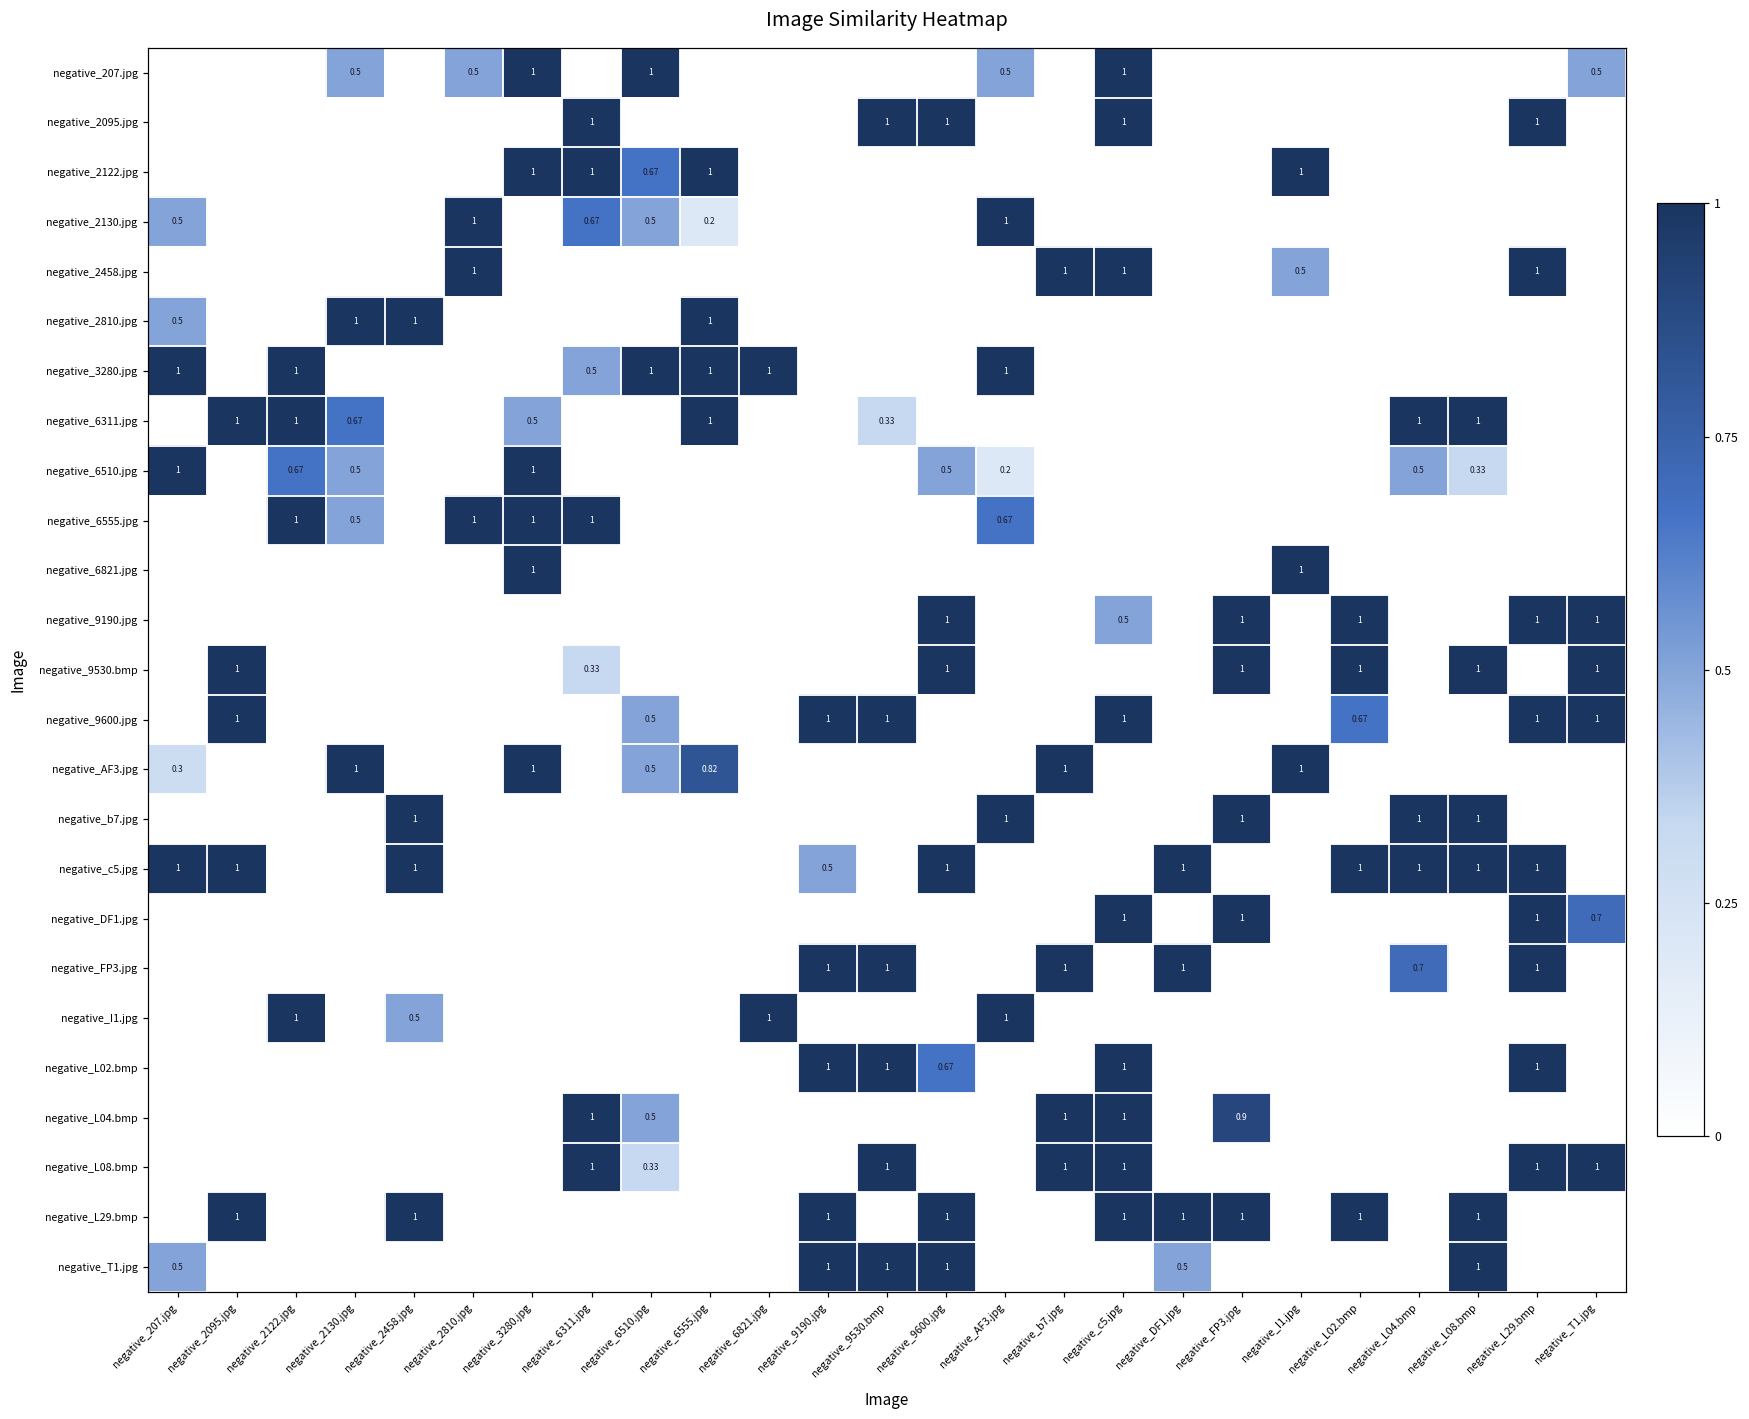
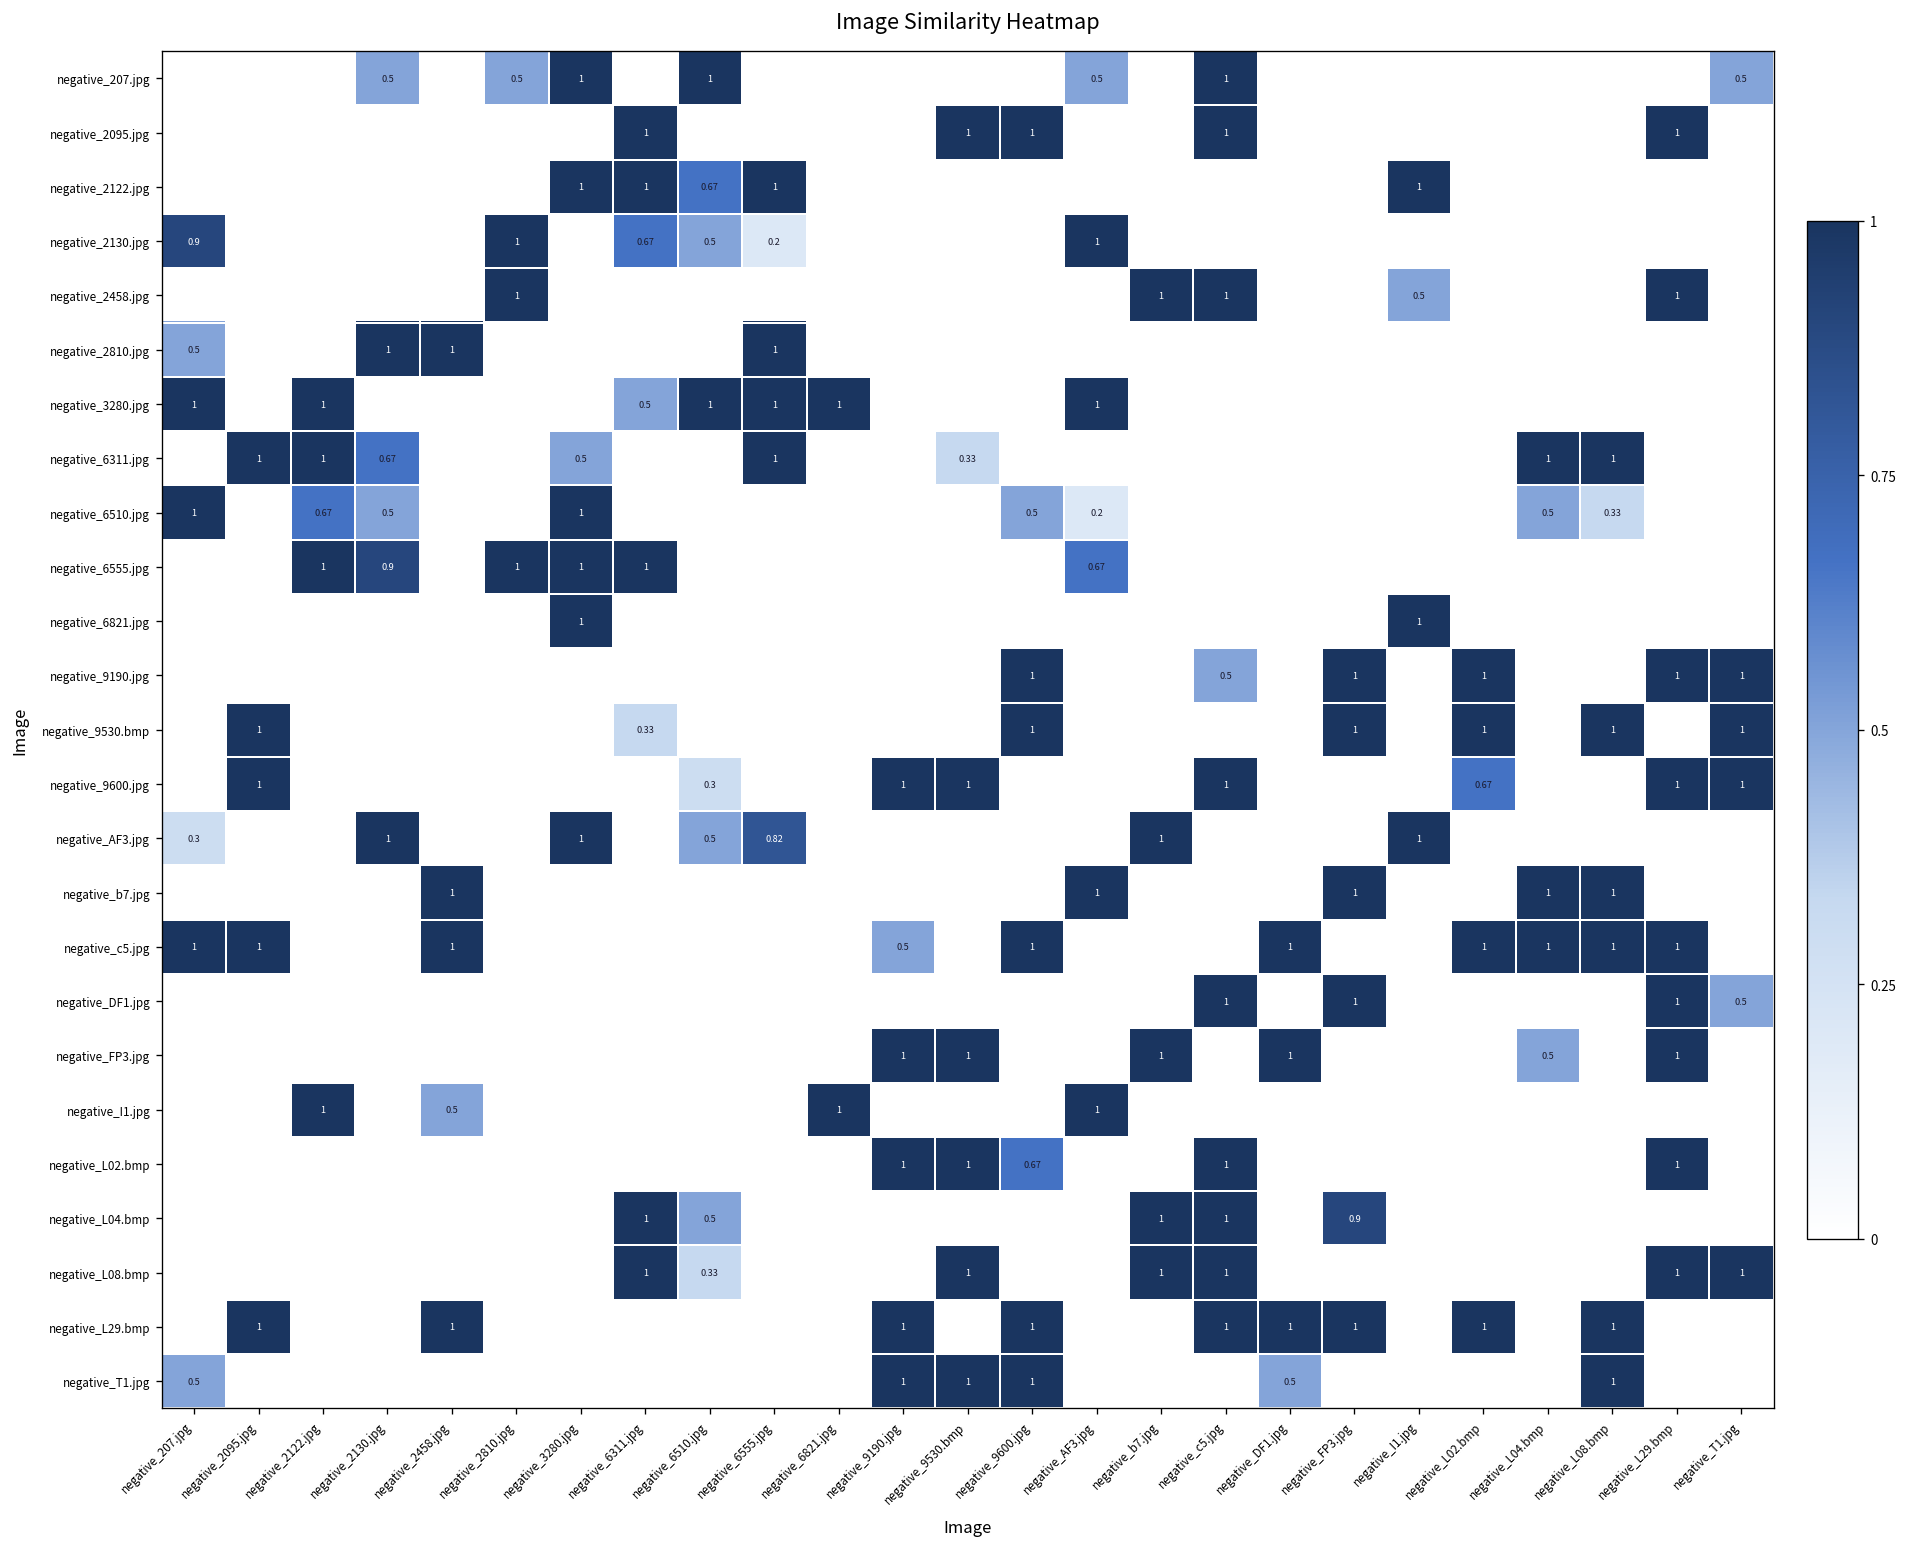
  {
    "negative_207.jpg": {
      "negative_2130.jpg": 0.5,
      "negative_2810.jpg": 0.5,
      "negative_3280.jpg": 1,
      "negative_6510.jpg": 1,
      "negative_AF3.jpg": 0.5,
      "negative_c5.jpg": 1,
      "negative_T1.jpg": 0.5
    },
    "negative_2095.jpg": {
      "negative_6311.jpg": 1,
      "negative_9530.bmp": 1,
      "negative_9600.jpg": 1,
      "negative_c5.jpg": 1,
      "negative_L29.bmp": 1
    },
    "negative_2122.jpg": {
      "negative_3280.jpg": 1,
      "negative_6311.jpg": 1,
      "negative_6510.jpg": 0.67,
      "negative_6555.jpg": 1,
      "negative_I1.jpg": 1
    },
    "negative_2130.jpg": {
-     "negative_207.jpg": 0.5,
+     "negative_207.jpg": 0.9,
      "negative_2810.jpg": 1,
      "negative_6311.jpg": 0.67,
      "negative_6510.jpg": 0.5,
      "negative_6555.jpg": 0.2,
      "negative_AF3.jpg": 1
    },
    "negative_2458.jpg": {
      "negative_2810.jpg": 1,
      "negative_b7.jpg": 1,
      "negative_c5.jpg": 1,
      "negative_I1.jpg": 0.5,
      "negative_L29.bmp": 1
    },
    "negative_2810.jpg": {
      "negative_207.jpg": 0.5,
      "negative_2130.jpg": 1,
      "negative_2458.jpg": 1,
      "negative_6555.jpg": 1
    },
    "negative_3280.jpg": {
      "negative_207.jpg": 1,
      "negative_2122.jpg": 1,
      "negative_6311.jpg": 0.5,
      "negative_6510.jpg": 1,
      "negative_6555.jpg": 1,
      "negative_6821.jpg": 1,
      "negative_AF3.jpg": 1
    },
    "negative_6311.jpg": {
      "negative_2095.jpg": 1,
      "negative_2122.jpg": 1,
      "negative_2130.jpg": 0.67,
      "negative_3280.jpg": 0.5,
      "negative_6555.jpg": 1,
      "negative_9530.bmp": 0.33,
      "negative_L04.bmp": 1,
      "negative_L08.bmp": 1
    },
    "negative_6510.jpg": {
      "negative_207.jpg": 1,
      "negative_2122.jpg": 0.67,
      "negative_2130.jpg": 0.5,
      "negative_3280.jpg": 1,
      "negative_9600.jpg": 0.5,
      "negative_AF3.jpg": 0.2,
      "negative_L04.bmp": 0.5,
      "negative_L08.bmp": 0.33
    },
    "negative_6555.jpg": {
      "negative_2122.jpg": 1,
-     "negative_2130.jpg": 0.5,
+     "negative_2130.jpg": 0.9,
      "negative_2810.jpg": 1,
      "negative_3280.jpg": 1,
      "negative_6311.jpg": 1,
      "negative_AF3.jpg": 0.67
    },
    "negative_6821.jpg": {
      "negative_3280.jpg": 1,
      "negative_I1.jpg": 1
    },
    "negative_9190.jpg": {
      "negative_9600.jpg": 1,
      "negative_c5.jpg": 0.5,
      "negative_FP3.jpg": 1,
      "negative_L02.bmp": 1,
      "negative_L29.bmp": 1,
      "negative_T1.jpg": 1
    },
    "negative_9530.bmp": {
      "negative_2095.jpg": 1,
      "negative_6311.jpg": 0.33,
      "negative_9600.jpg": 1,
      "negative_FP3.jpg": 1,
      "negative_L02.bmp": 1,
      "negative_L08.bmp": 1,
      "negative_T1.jpg": 1
    },
    "negative_9600.jpg": {
      "negative_2095.jpg": 1,
-     "negative_6510.jpg": 0.5,
+     "negative_6510.jpg": 0.3,
      "negative_9190.jpg": 1,
      "negative_9530.bmp": 1,
      "negative_c5.jpg": 1,
      "negative_L02.bmp": 0.67,
      "negative_L29.bmp": 1,
      "negative_T1.jpg": 1
    },
    "negative_AF3.jpg": {
      "negative_207.jpg": 0.3,
      "negative_2130.jpg": 1,
      "negative_3280.jpg": 1,
      "negative_6510.jpg": 0.5,
      "negative_6555.jpg": 0.82,
      "negative_b7.jpg": 1,
      "negative_I1.jpg": 1
    },
    "negative_b7.jpg": {
      "negative_2458.jpg": 1,
      "negative_AF3.jpg": 1,
      "negative_FP3.jpg": 1,
      "negative_L04.bmp": 1,
      "negative_L08.bmp": 1
    },
    "negative_c5.jpg": {
      "negative_207.jpg": 1,
      "negative_2095.jpg": 1,
      "negative_2458.jpg": 1,
      "negative_9190.jpg": 0.5,
      "negative_9600.jpg": 1,
      "negative_DF1.jpg": 1,
      "negative_L02.bmp": 1,
      "negative_L04.bmp": 1,
      "negative_L08.bmp": 1,
      "negative_L29.bmp": 1
    },
    "negative_DF1.jpg": {
      "negative_c5.jpg": 1,
      "negative_FP3.jpg": 1,
      "negative_L29.bmp": 1,
-     "negative_T1.jpg": 0.7
+     "negative_T1.jpg": 0.5
    },
    "negative_FP3.jpg": {
      "negative_9190.jpg": 1,
      "negative_9530.bmp": 1,
      "negative_b7.jpg": 1,
      "negative_DF1.jpg": 1,
-     "negative_L04.bmp": 0.7,
+     "negative_L04.bmp": 0.5,
      "negative_L29.bmp": 1
    },
    "negative_I1.jpg": {
      "negative_2122.jpg": 1,
      "negative_2458.jpg": 0.5,
      "negative_6821.jpg": 1,
      "negative_AF3.jpg": 1
    },
    "negative_L02.bmp": {
      "negative_9190.jpg": 1,
      "negative_9530.bmp": 1,
      "negative_9600.jpg": 0.67,
      "negative_c5.jpg": 1,
      "negative_L29.bmp": 1
    },
    "negative_L04.bmp": {
      "negative_6311.jpg": 1,
      "negative_6510.jpg": 0.5,
      "negative_b7.jpg": 1,
      "negative_c5.jpg": 1,
      "negative_FP3.jpg": 0.9
    },
    "negative_L08.bmp": {
      "negative_6311.jpg": 1,
      "negative_6510.jpg": 0.33,
      "negative_9530.bmp": 1,
      "negative_b7.jpg": 1,
      "negative_c5.jpg": 1,
      "negative_L29.bmp": 1,
      "negative_T1.jpg": 1
    },
    "negative_L29.bmp": {
      "negative_2095.jpg": 1,
      "negative_2458.jpg": 1,
      "negative_9190.jpg": 1,
      "negative_9600.jpg": 1,
      "negative_c5.jpg": 1,
      "negative_DF1.jpg": 1,
      "negative_FP3.jpg": 1,
      "negative_L02.bmp": 1,
      "negative_L08.bmp": 1
    },
    "negative_T1.jpg": {
      "negative_207.jpg": 0.5,
      "negative_9190.jpg": 1,
      "negative_9530.bmp": 1,
      "negative_9600.jpg": 1,
      "negative_DF1.jpg": 0.5,
      "negative_L08.bmp": 1
    }
  }
